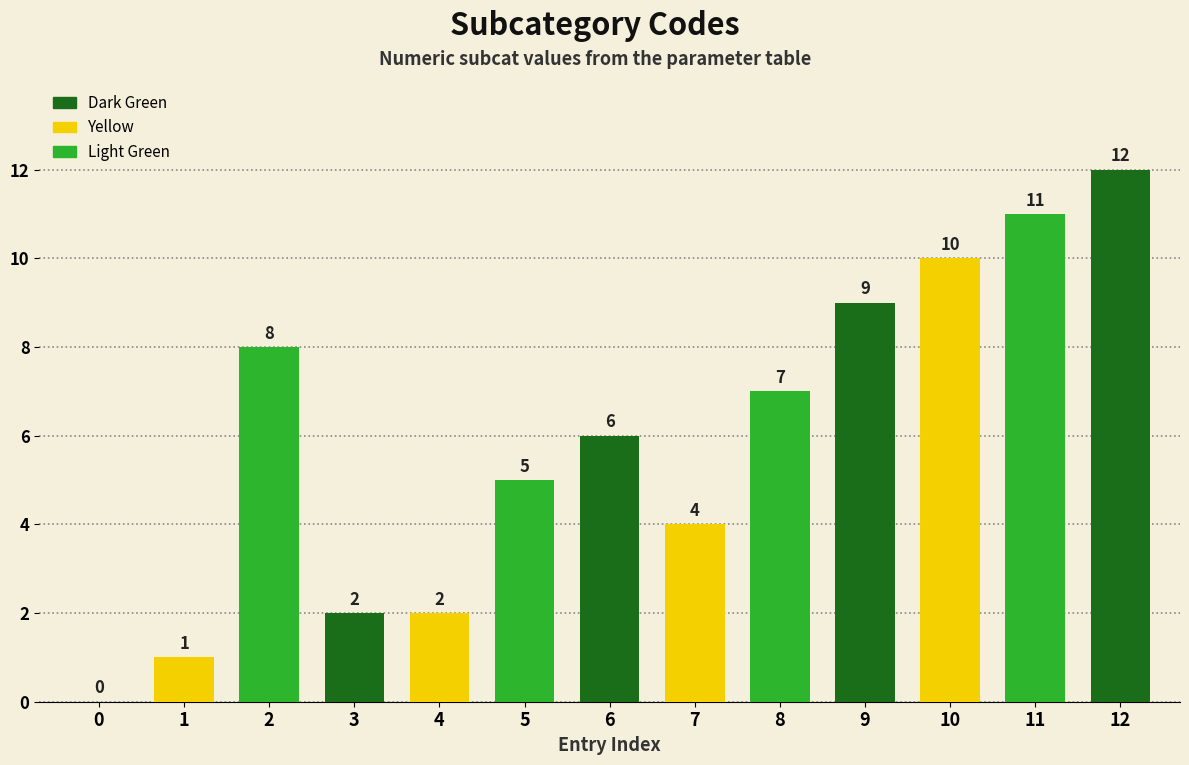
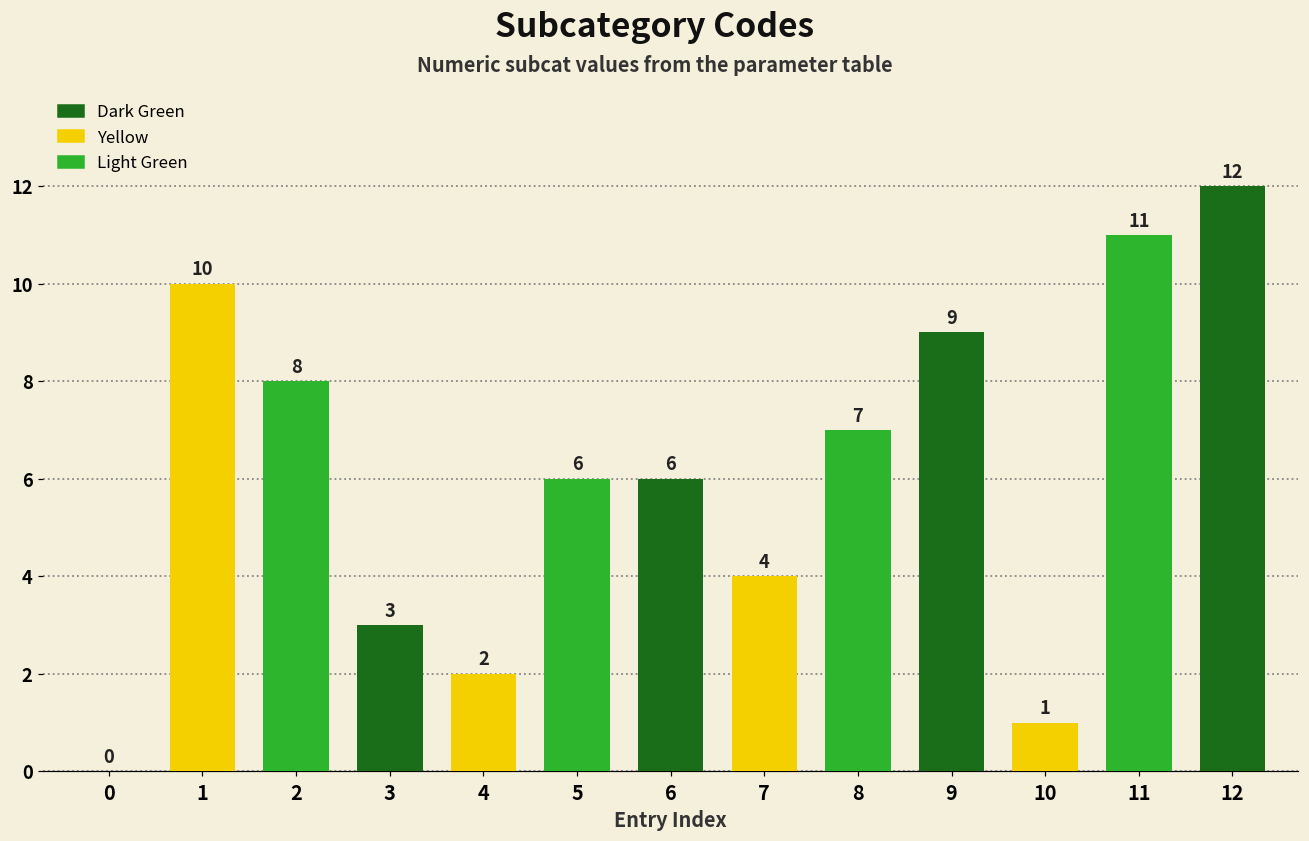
  {
    "0": 0,
-   "1": 1,
+   "1": 10,
    "2": 8,
-   "3": 2,
+   "3": 3,
    "4": 2,
-   "5": 5,
+   "5": 6,
    "6": 6,
    "7": 4,
    "8": 7,
    "9": 9,
-   "10": 10,
+   "10": 1,
    "11": 11,
    "12": 12
  }
